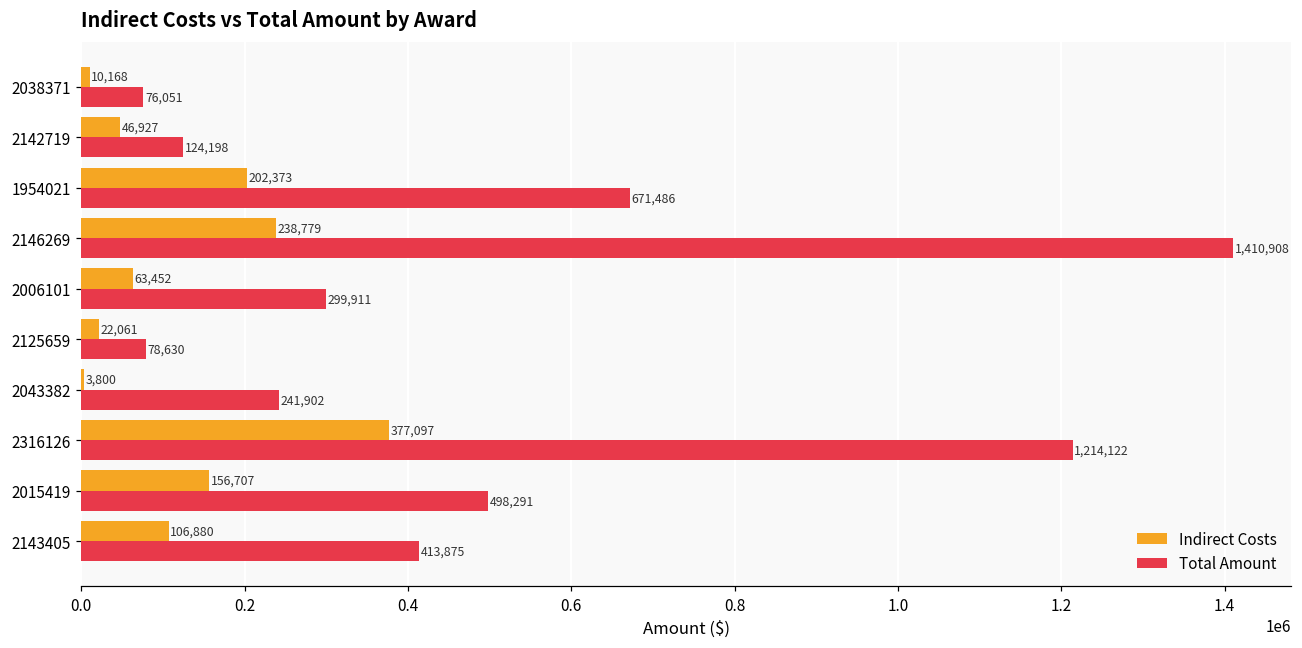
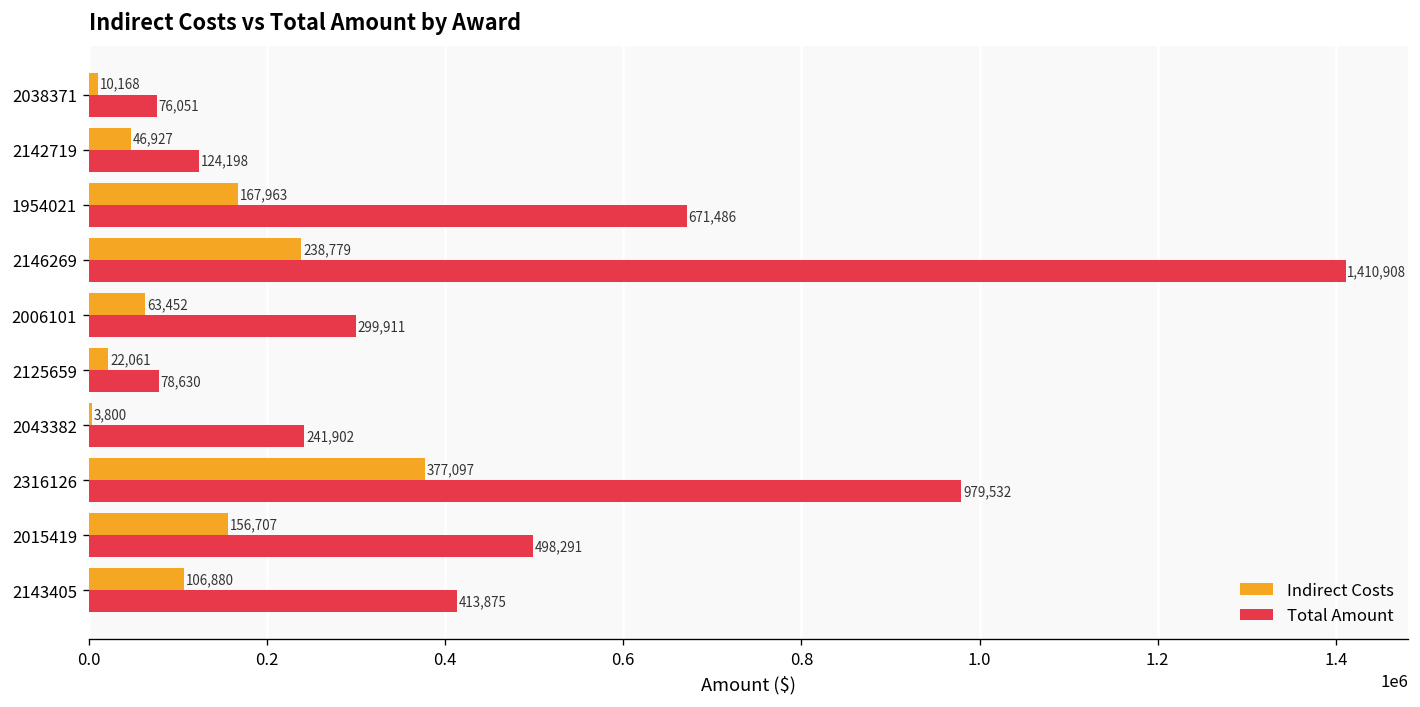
  {
    "Indirect Costs": {
      "2038371": "10,168",
      "2142719": "46,927",
-     "1954021": "202,373",
+     "1954021": "167,963",
      "2146269": "238,779",
      "2006101": "63,452",
      "2125659": "22,061",
      "2043382": "3,800",
      "2316126": "377,097",
      "2015419": "156,707",
      "2143405": "106,880"
    },
    "Total Amount": {
      "2038371": "76,051",
      "2142719": "124,198",
      "1954021": "671,486",
      "2146269": "1,410,908",
      "2006101": "299,911",
      "2125659": "78,630",
      "2043382": "241,902",
-     "2316126": "1,214,122",
+     "2316126": "979,532",
      "2015419": "498,291",
      "2143405": "413,875"
    }
  }
